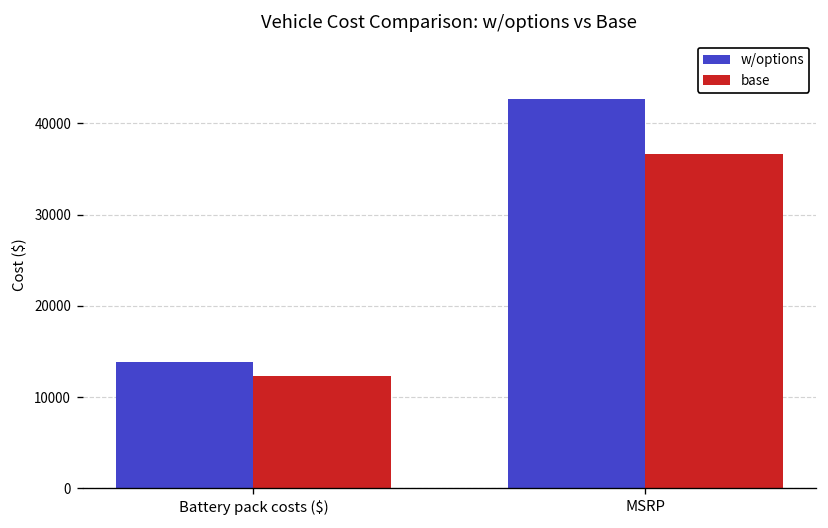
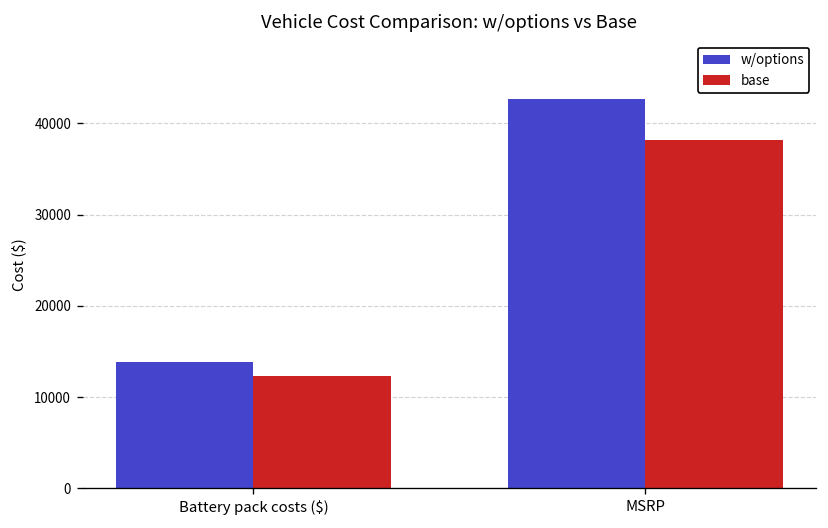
  {
    "w/options": {
      "Battery pack costs ($)": 14000,
      "MSRP": 43000
    },
    "base": {
      "Battery pack costs ($)": 12000,
-     "MSRP": 37000
+     "MSRP": 38000
    }
  }
